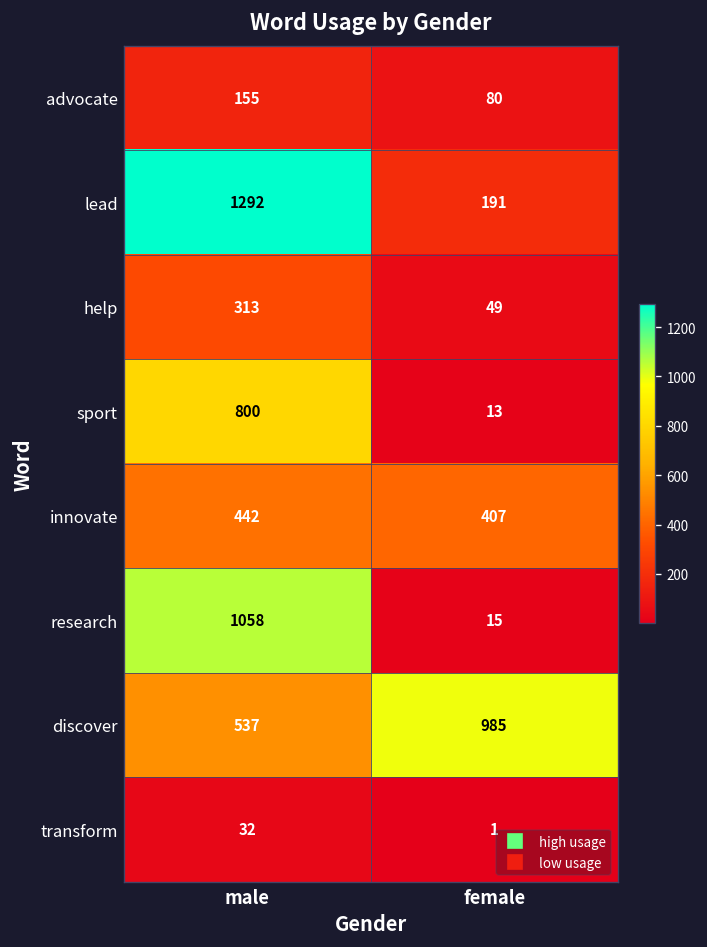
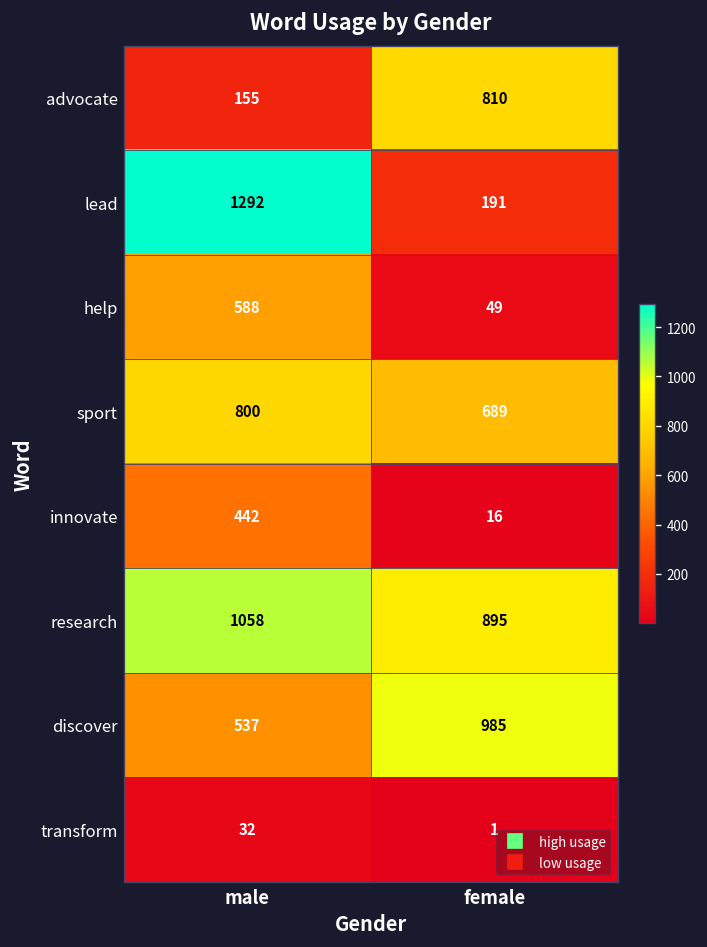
  {
    "advocate": {
      "male": 155,
-     "female": 80
+     "female": 810
    },
    "lead": {
      "male": 1292,
      "female": 191
    },
    "help": {
-     "male": 313,
+     "male": 588,
      "female": 49
    },
    "sport": {
      "male": 800,
-     "female": 13
+     "female": 689
    },
    "innovate": {
      "male": 442,
-     "female": 407
+     "female": 16
    },
    "research": {
      "male": 1058,
-     "female": 15
+     "female": 895
    },
    "discover": {
      "male": 537,
      "female": 985
    },
    "transform": {
      "male": 32
    }
  }
